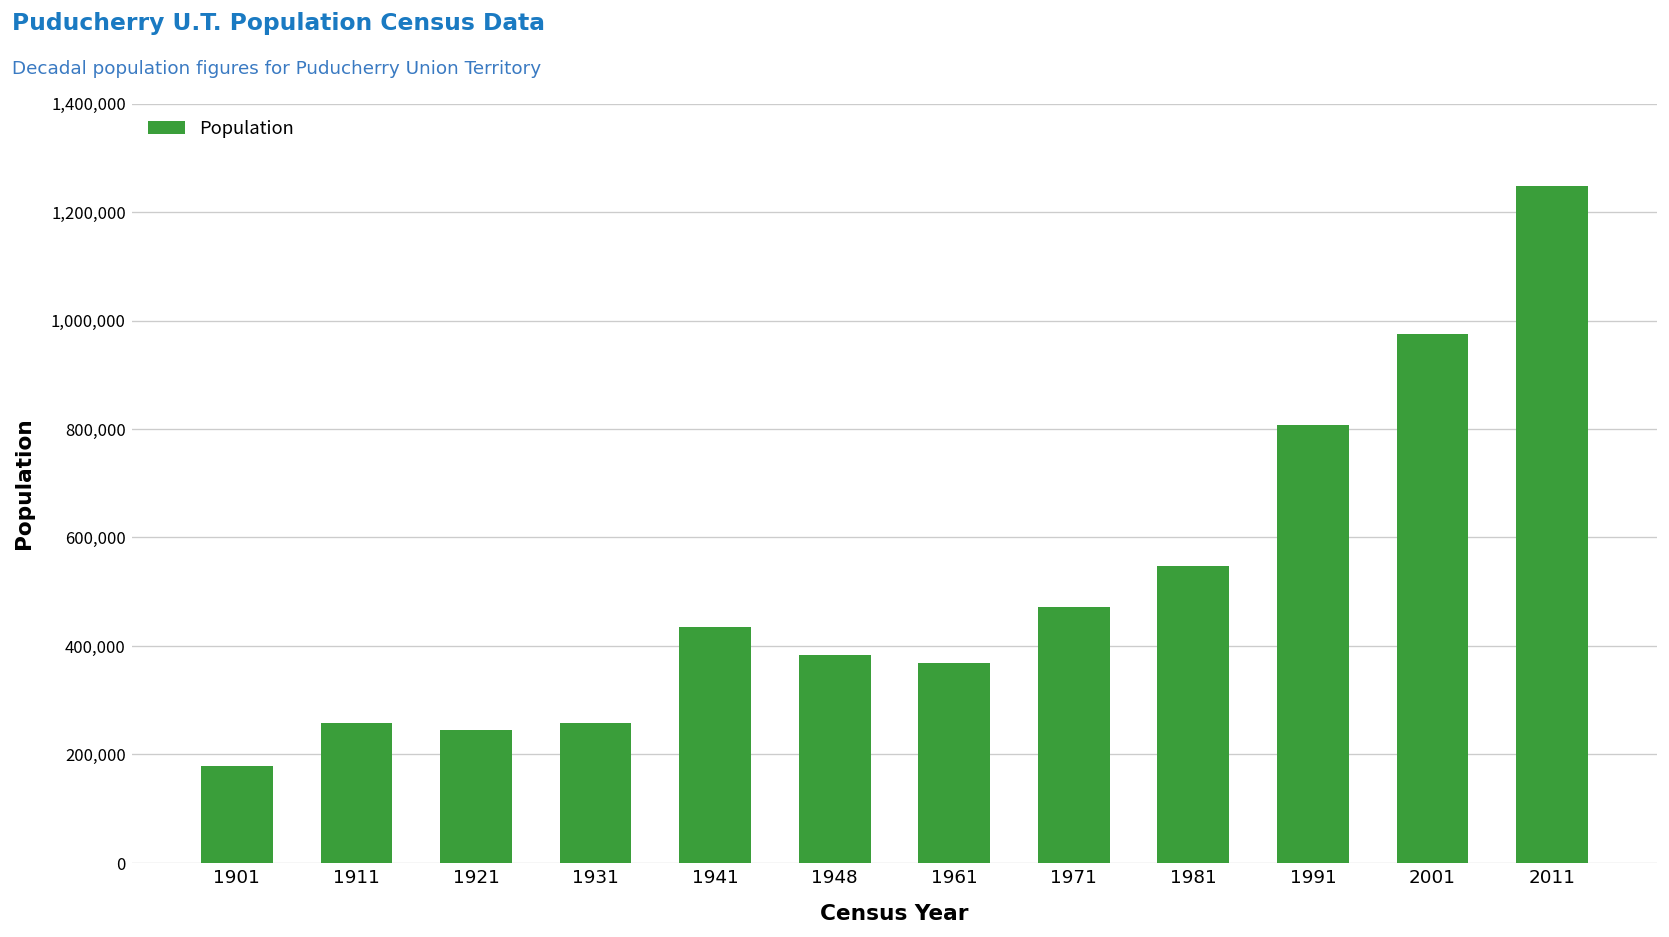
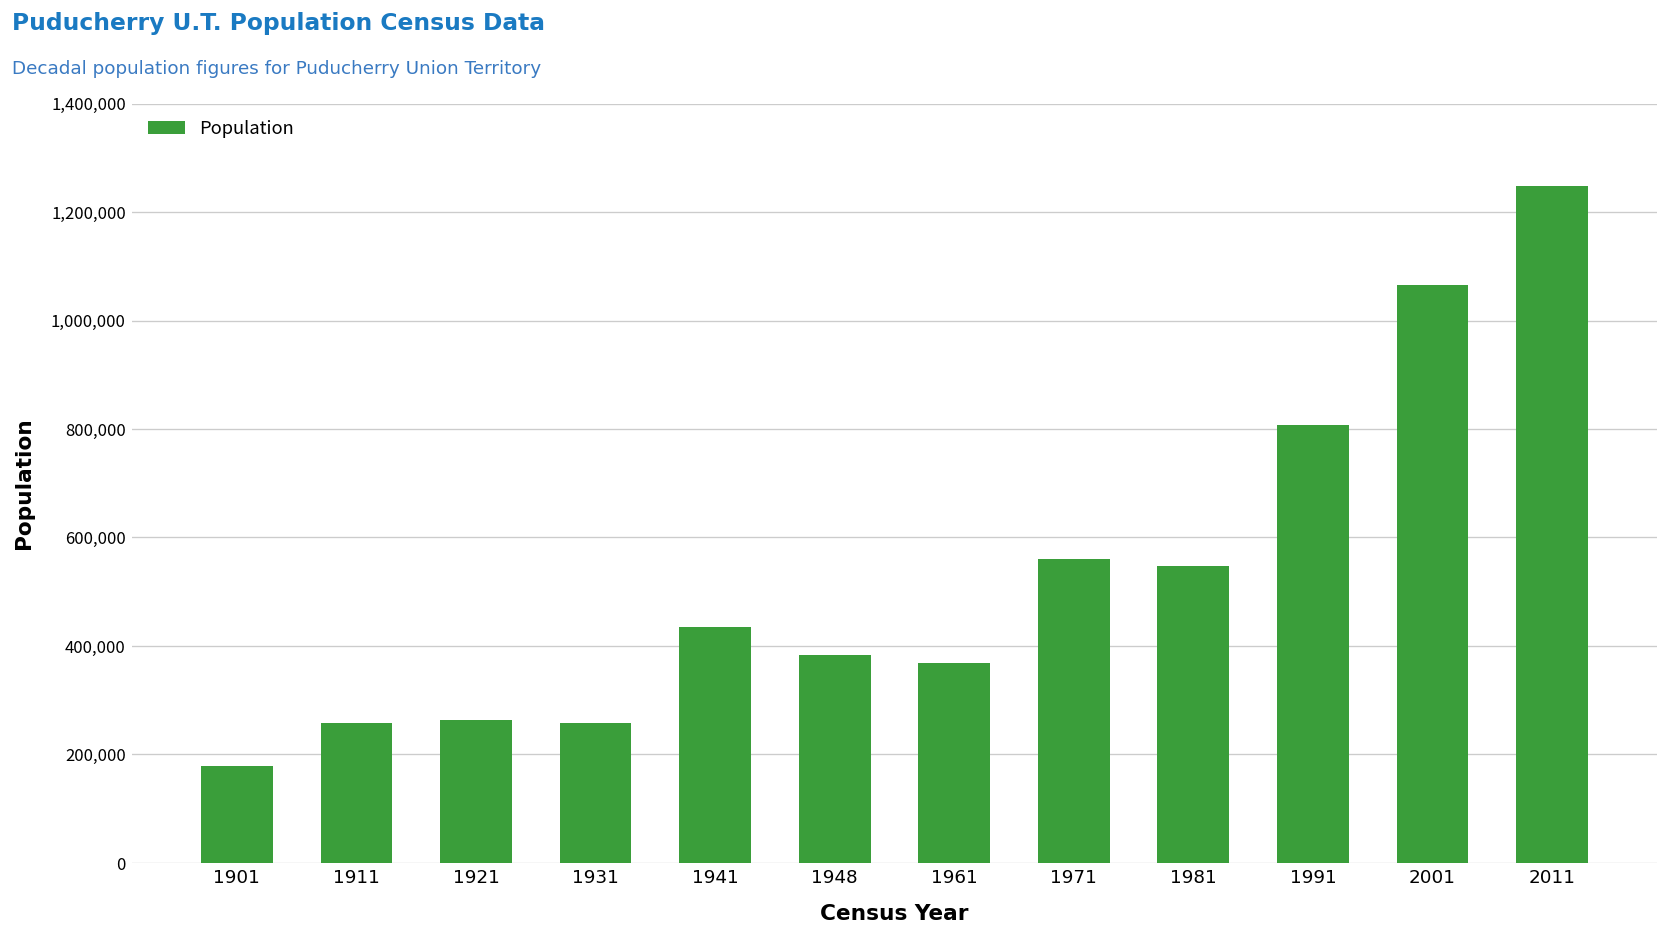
  {
    "1901": "180,000",
    "1911": "260,000",
-   "1921": "240,000",
+   "1921": "260,000",
    "1931": "260,000",
    "1941": "430,000",
    "1948": "380,000",
    "1961": "370,000",
-   "1971": "470,000",
+   "1971": "560,000",
    "1981": "550,000",
    "1991": "810,000",
-   "2001": "970,000",
+   "2001": "1,070,000",
    "2011": "1,250,000"
  }
